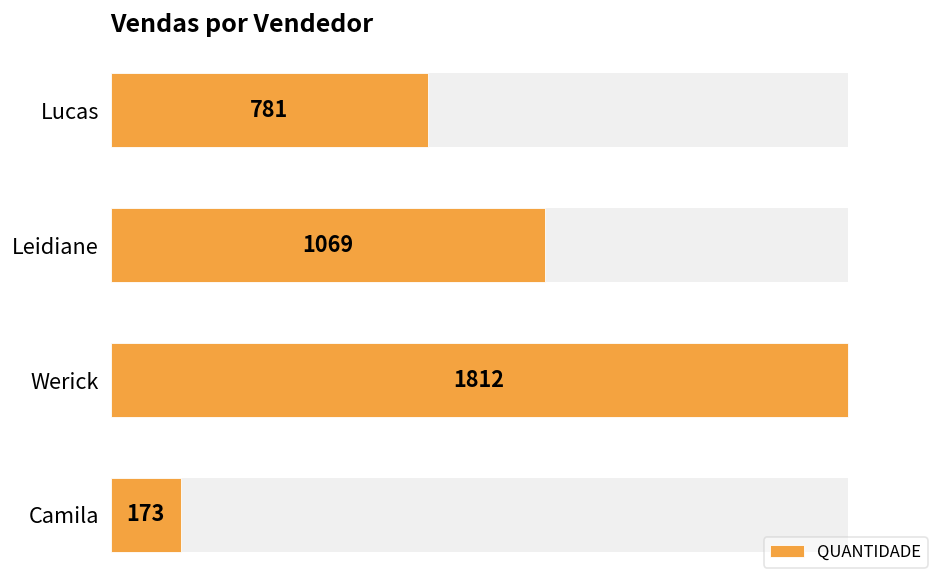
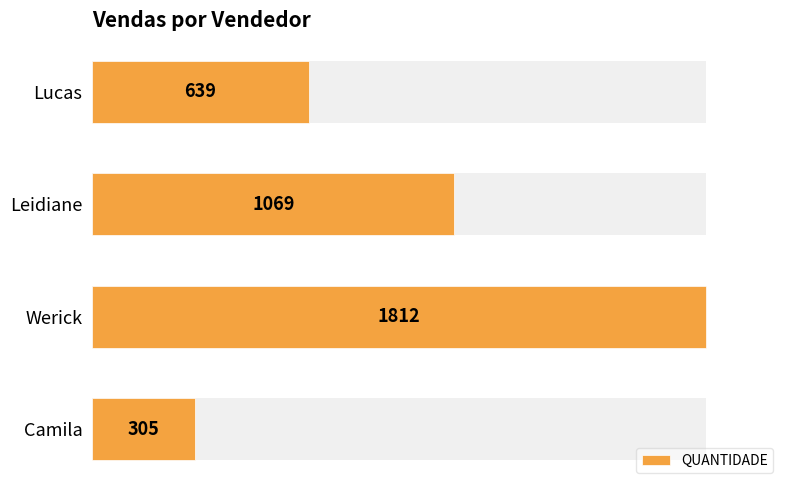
  {
    "QUANTIDADE": {
-     "Lucas": 781,
+     "Lucas": 639,
      "Werick": 1812,
-     "Camila": 173
+     "Camila": 305
    }
  }
